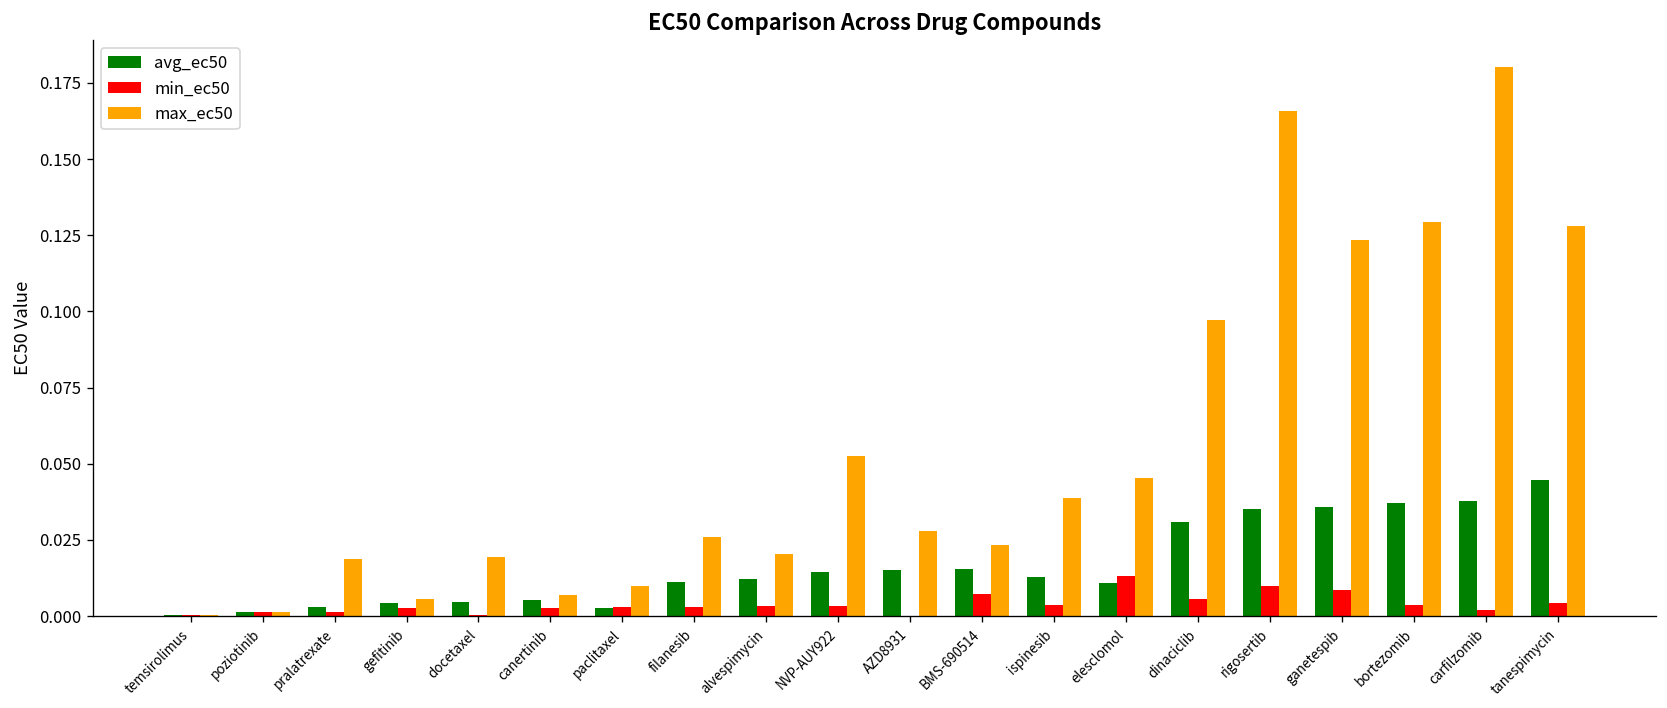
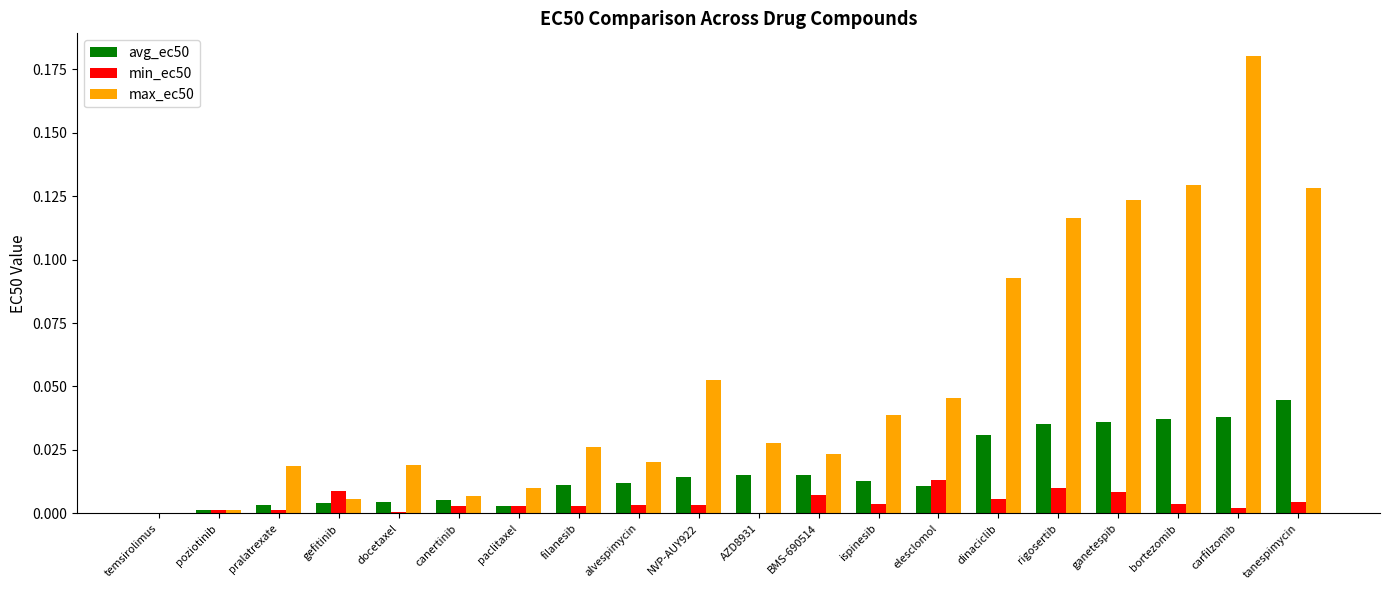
  {
    "avg_ec50": {
      "poziotinib": 0.001,
      "pralatrexate": 0.003,
      "gefitinib": 0.004,
      "docetaxel": 0.005,
      "canertinib": 0.005,
      "paclitaxel": 0.003,
      "filanesib": 0.011,
      "alvespimycin": 0.012,
      "NVP-AUY922": 0.014,
      "AZD8931": 0.015,
      "BMS-690514": 0.015,
      "ispinesib": 0.013,
      "elesclomol": 0.011,
      "dinaciclib": 0.031,
      "rigosertib": 0.035,
      "ganetespib": 0.036,
      "bortezomib": 0.037,
      "carfilzomib": 0.038,
      "tanespimycin": 0.045
    },
    "min_ec50": {
      "poziotinib": 0.001,
      "pralatrexate": 0.001,
-     "gefitinib": 0.003,
+     "gefitinib": 0.009,
      "canertinib": 0.003,
      "paclitaxel": 0.003,
      "filanesib": 0.003,
      "alvespimycin": 0.003,
      "NVP-AUY922": 0.003,
      "BMS-690514": 0.007,
      "ispinesib": 0.004,
      "elesclomol": 0.013,
      "dinaciclib": 0.006,
      "rigosertib": 0.010,
      "ganetespib": 0.009,
      "bortezomib": 0.004,
      "carfilzomib": 0.002,
      "tanespimycin": 0.004
    },
    "max_ec50": {
      "poziotinib": 0.001,
      "pralatrexate": 0.019,
      "gefitinib": 0.006,
      "docetaxel": 0.019,
      "canertinib": 0.007,
      "paclitaxel": 0.010,
      "filanesib": 0.026,
      "alvespimycin": 0.020,
      "NVP-AUY922": 0.053,
      "AZD8931": 0.028,
      "BMS-690514": 0.023,
      "ispinesib": 0.039,
      "elesclomol": 0.045,
-     "dinaciclib": 0.097,
-     "rigosertib": 0.166,
+     "dinaciclib": 0.093,
+     "rigosertib": 0.116,
      "ganetespib": 0.123,
      "bortezomib": 0.129,
      "carfilzomib": 0.180,
      "tanespimycin": 0.128
    }
  }
